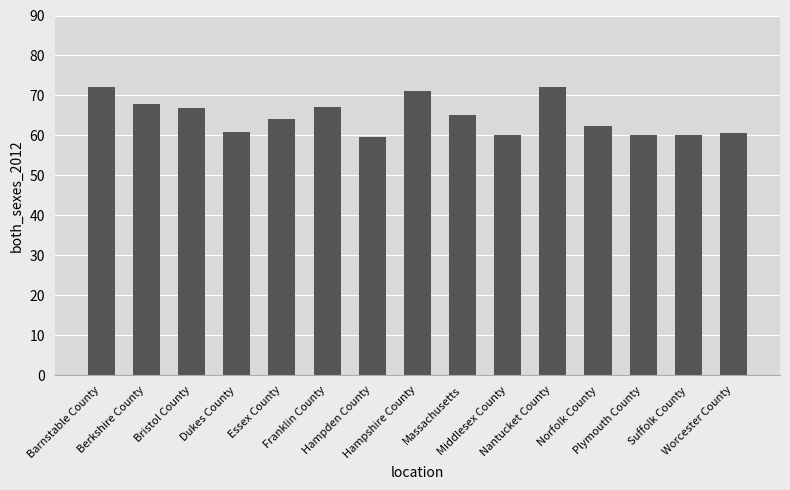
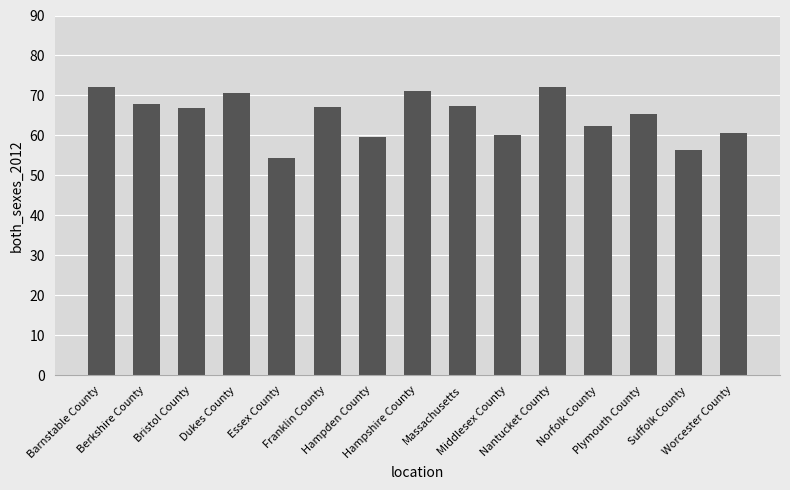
  {
    "Barnstable County": 72,
    "Berkshire County": 68,
    "Bristol County": 67,
-   "Dukes County": 61,
-   "Essex County": 64,
+   "Dukes County": 71,
+   "Essex County": 54,
    "Franklin County": 67,
    "Hampden County": 60,
    "Hampshire County": 71,
-   "Massachusetts": 65,
+   "Massachusetts": 67,
    "Middlesex County": 60,
    "Nantucket County": 72,
    "Norfolk County": 62,
-   "Plymouth County": 60,
-   "Suffolk County": 60,
+   "Plymouth County": 65,
+   "Suffolk County": 56,
    "Worcester County": 61
  }
